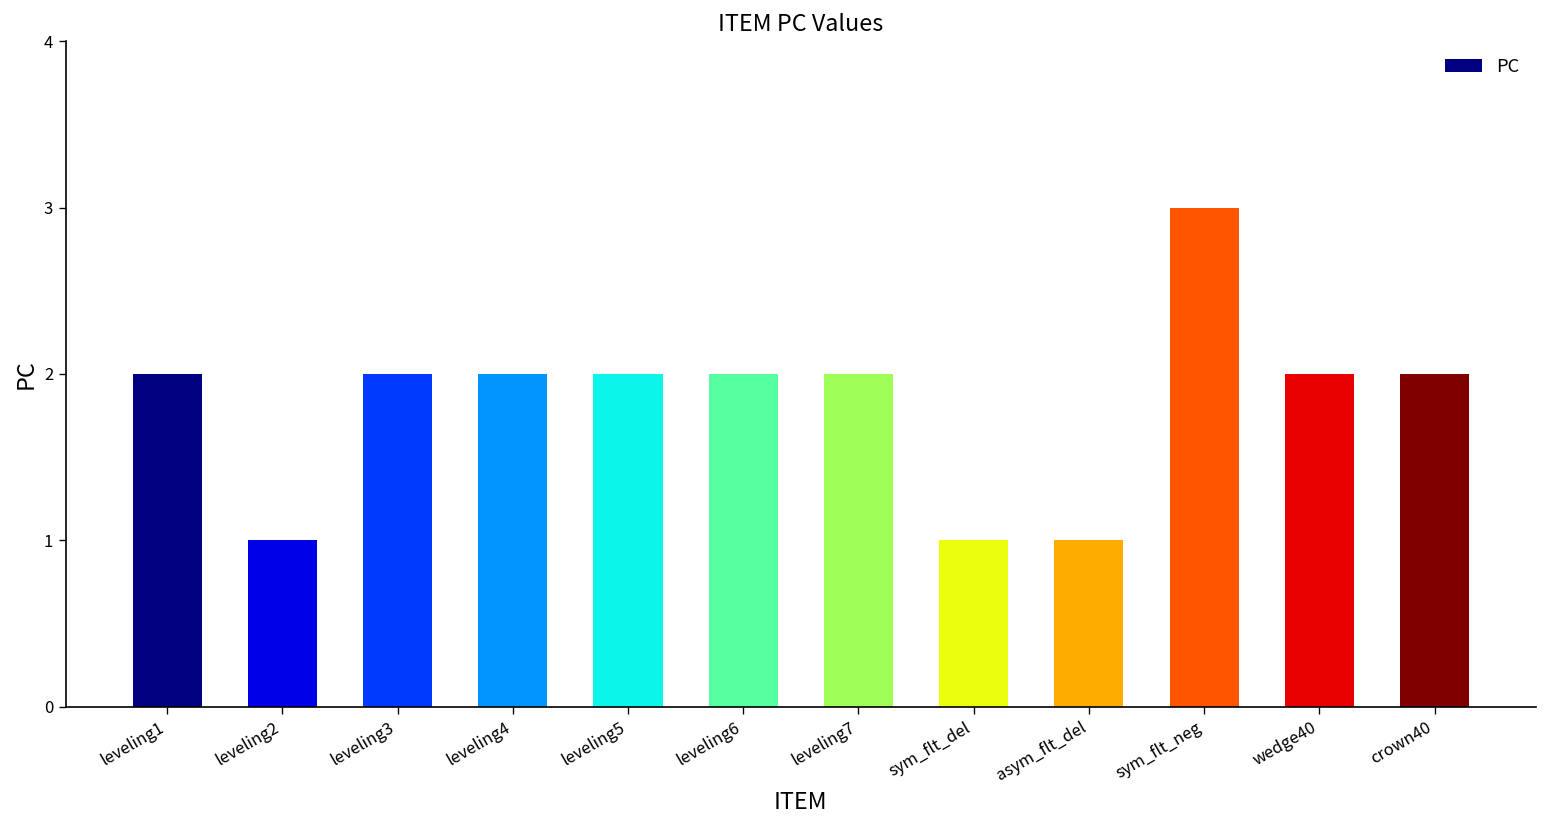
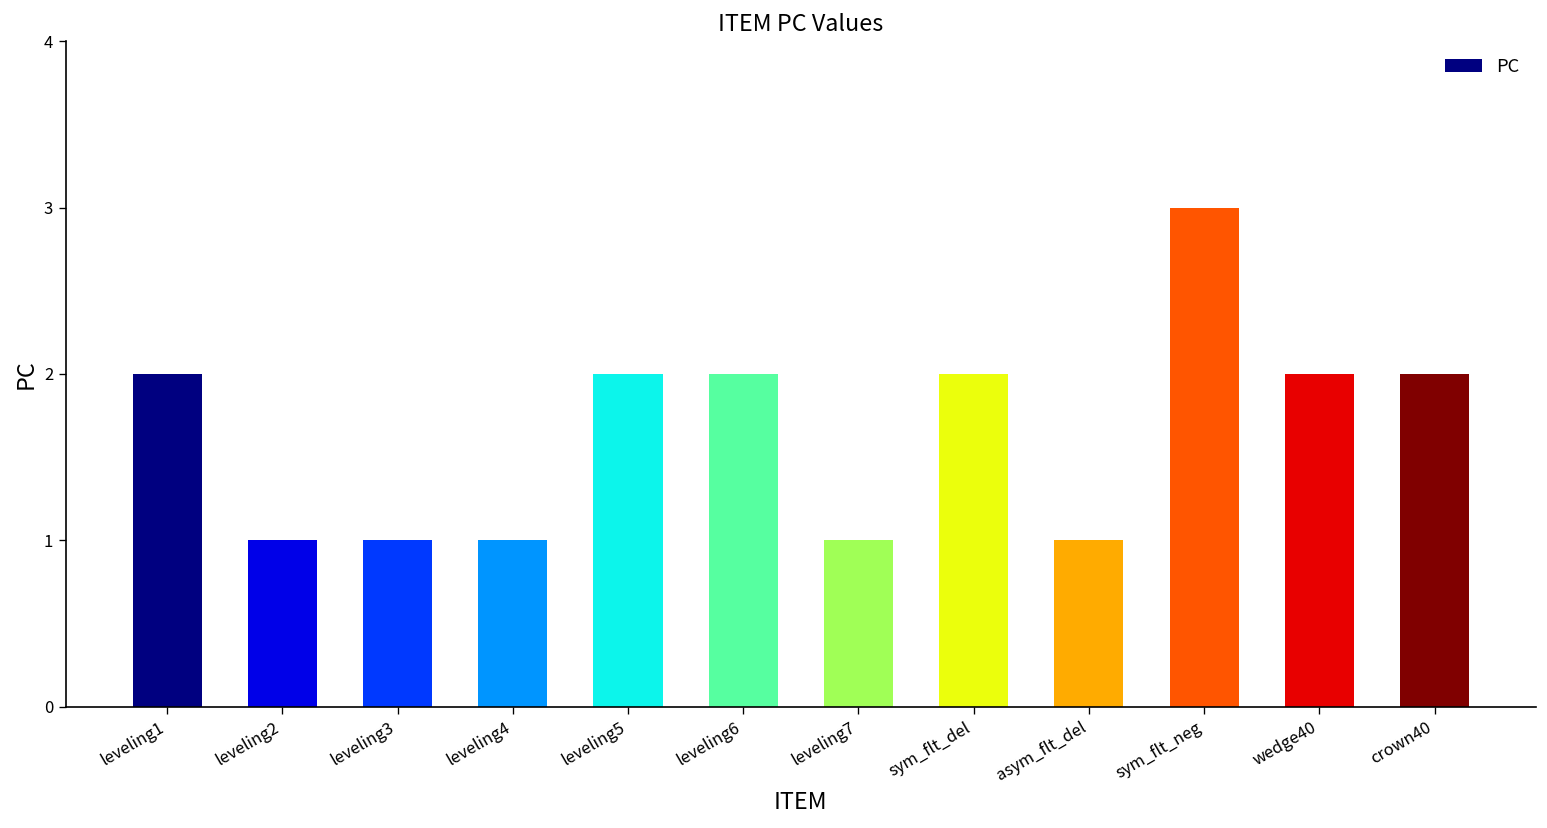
  {
    "leveling1": 2,
    "leveling2": 1,
-   "leveling3": 2,
-   "leveling4": 2,
+   "leveling3": 1,
+   "leveling4": 1,
    "leveling5": 2,
    "leveling6": 2,
-   "leveling7": 2,
-   "sym_flt_del": 1,
+   "leveling7": 1,
+   "sym_flt_del": 2,
    "asym_flt_del": 1,
    "sym_flt_neg": 3,
    "wedge40": 2,
    "crown40": 2
  }
